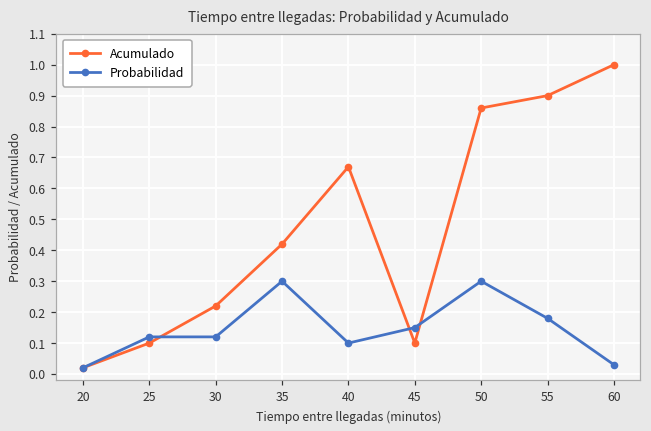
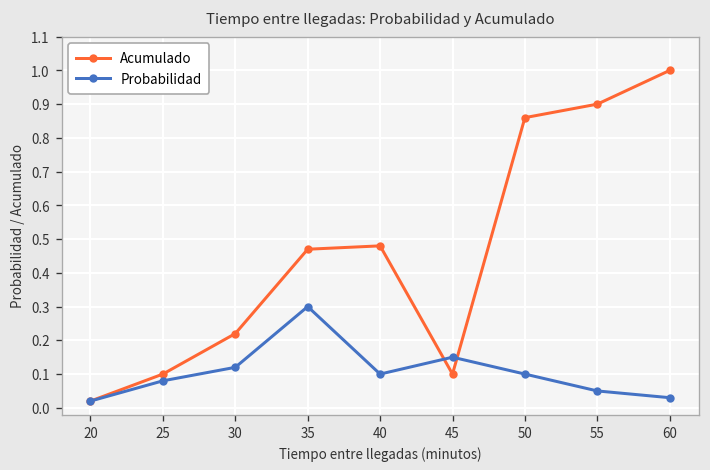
  {
    "Acumulado": {
      "25": 0.10,
      "30": 0.22,
-     "35": 0.42,
-     "40": 0.67,
+     "35": 0.47,
+     "40": 0.48,
      "45": 0.10,
      "50": 0.86,
      "55": 0.90,
      "60": 1.00
    },
    "Probabilidad": {
-     "25": 0.12,
+     "25": 0.08,
      "30": 0.12,
      "35": 0.30,
      "40": 0.10,
      "45": 0.15,
-     "50": 0.3,
-     "55": 0.18,
+     "50": 0.1,
+     "55": 0.05,
      "60": 0.03
    }
  }
